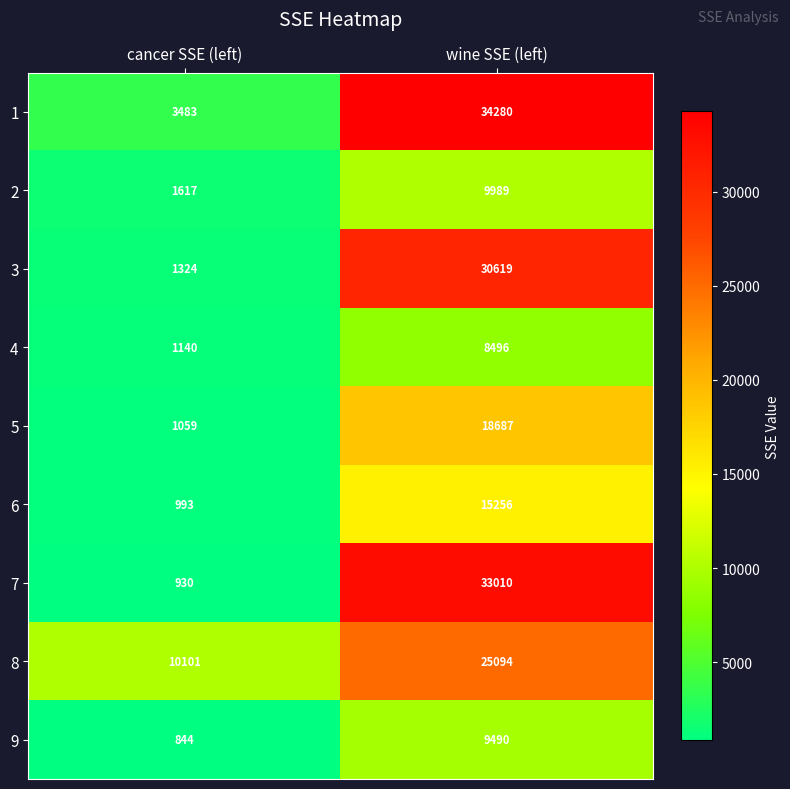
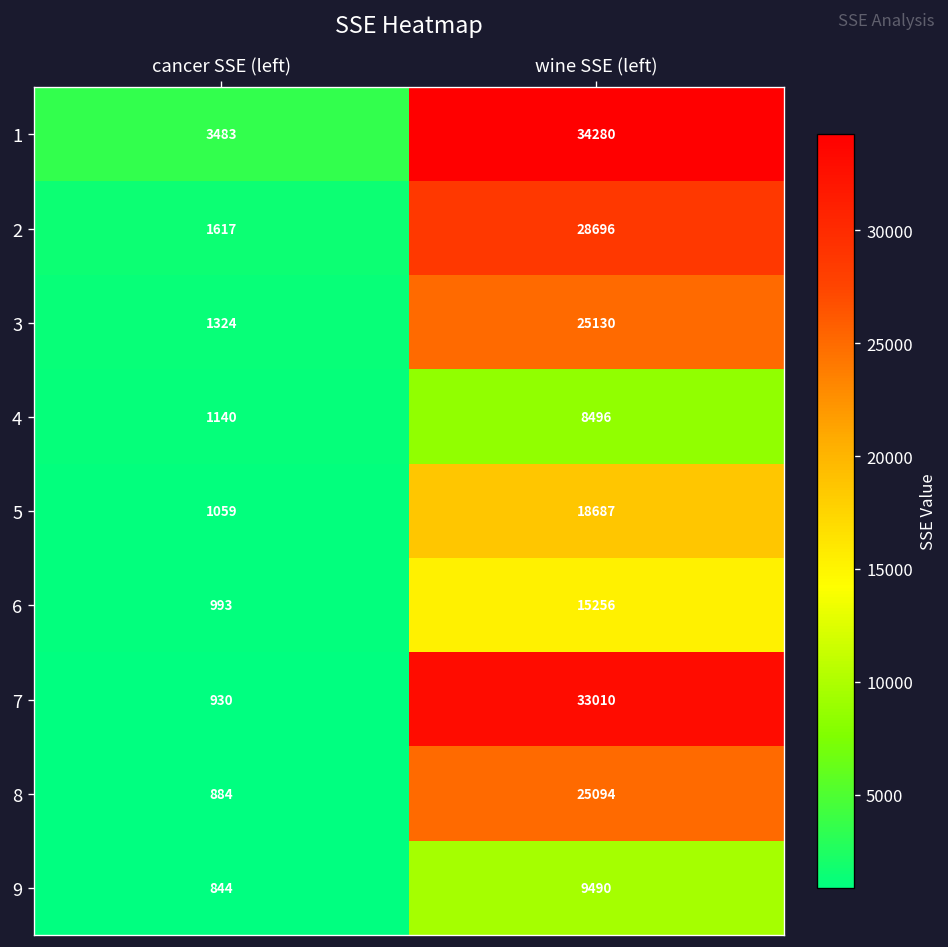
  {
    "1": {
      "cancer SSE (left)": 3483,
      "wine SSE (left)": 34280
    },
    "2": {
      "cancer SSE (left)": 1617,
-     "wine SSE (left)": 9989
+     "wine SSE (left)": 28696
    },
    "3": {
      "cancer SSE (left)": 1324,
-     "wine SSE (left)": 30619
+     "wine SSE (left)": 25130
    },
    "4": {
      "cancer SSE (left)": 1140,
      "wine SSE (left)": 8496
    },
    "5": {
      "cancer SSE (left)": 1059,
      "wine SSE (left)": 18687
    },
    "6": {
      "cancer SSE (left)": 993,
      "wine SSE (left)": 15256
    },
    "7": {
      "cancer SSE (left)": 930,
      "wine SSE (left)": 33010
    },
    "8": {
-     "cancer SSE (left)": 10101,
+     "cancer SSE (left)": 884,
      "wine SSE (left)": 25094
    },
    "9": {
      "cancer SSE (left)": 844,
      "wine SSE (left)": 9490
    }
  }
